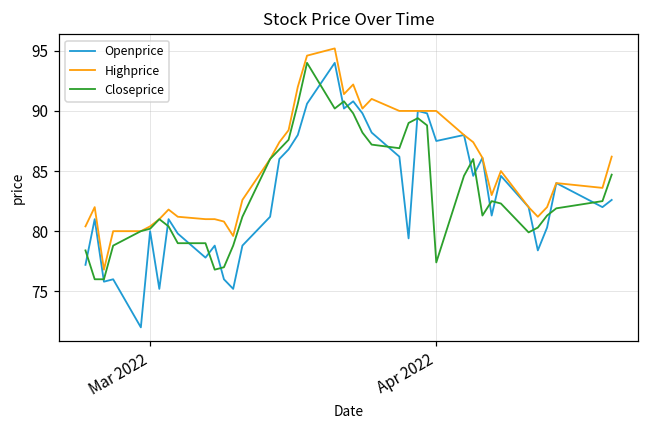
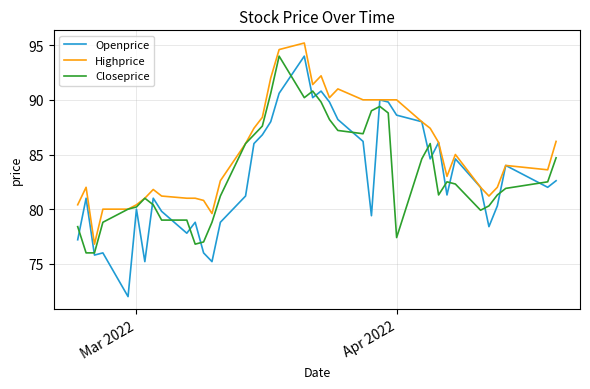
  {
    "Openprice": {
-     "Apr 2022": 87.5
+     "Apr 2022": 88.6
    },
    "Highprice": {
      "Apr 2022": 90.0
    },
    "Closeprice": {
      "Apr 2022": 77.4
    }
  }
